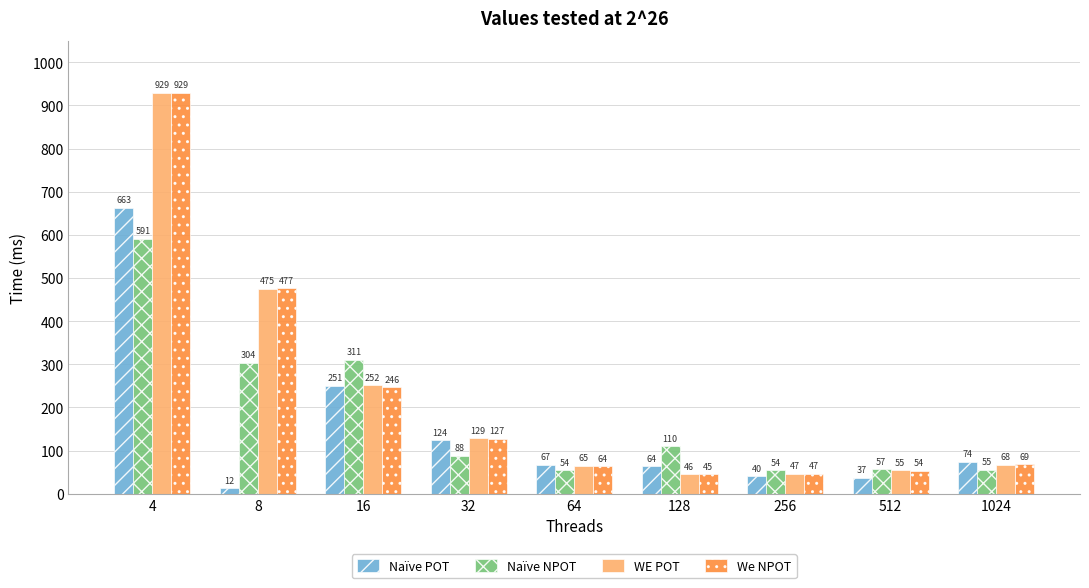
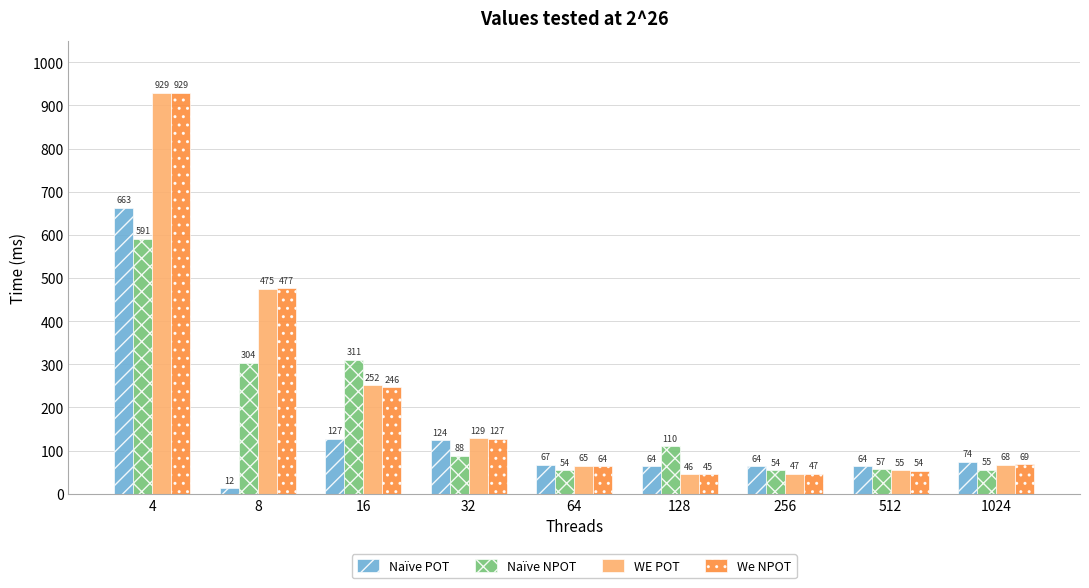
  {
    "Naïve POT": {
      "4": 663,
      "8": 12,
-     "16": 251,
+     "16": 127,
      "32": 124,
      "64": 67,
      "128": 64,
-     "256": 40,
-     "512": 37,
+     "256": 64,
+     "512": 64,
      "1024": 74
    },
    "Naïve NPOT": {
      "4": 591,
      "8": 304,
      "16": 311,
      "32": 88,
      "64": 54,
      "128": 110,
      "256": 54,
      "512": 57,
      "1024": 55
    }
  }
